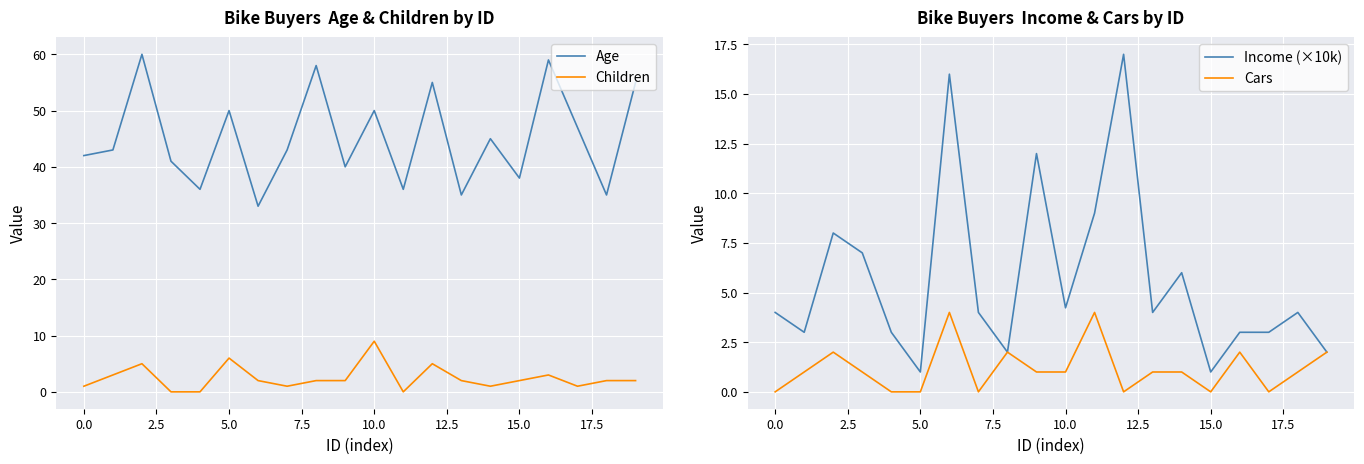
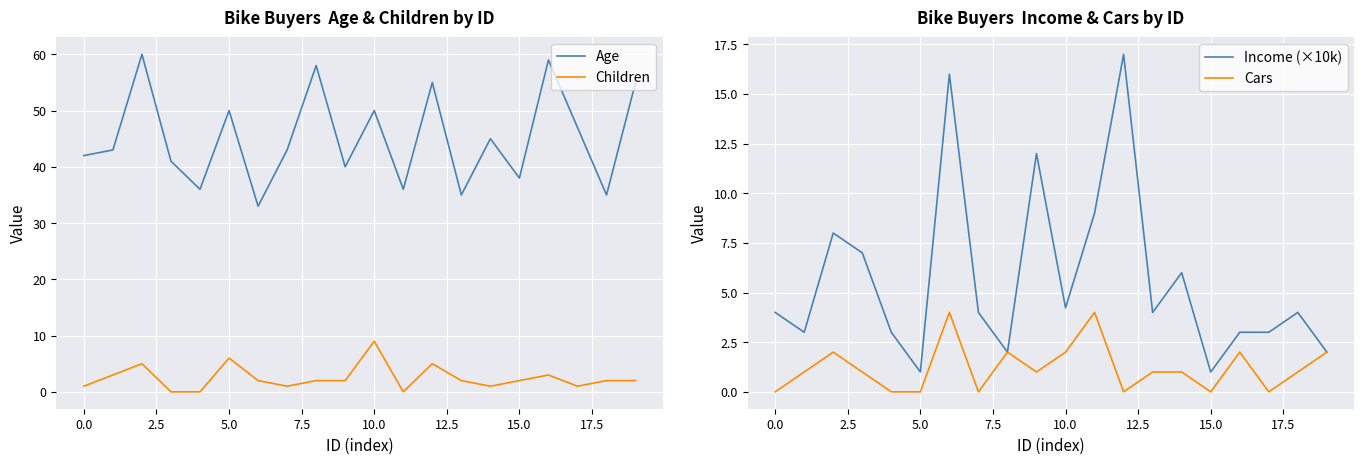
  {
    "Bike Buyers Age & Children by ID": {
      "Age": {
        "0.0": 42,
        "5.0": 50,
        "10.0": 50,
        "15.0": 38
      },
      "Children": {
        "0.0": 1,
        "5.0": 6,
        "10.0": 9,
        "15.0": 2
      }
    },
    "Bike Buyers Income & Cars by ID": {
      "Income (×10k)": {
        "0.0": 4,
        "5.0": 1,
        "10.0": 4.2,
        "15.0": 1
      },
      "Cars": {
        "0.0": 0,
        "5.0": 0,
-       "10.0": 1,
+       "10.0": 2,
        "15.0": 0
      }
    }
  }
